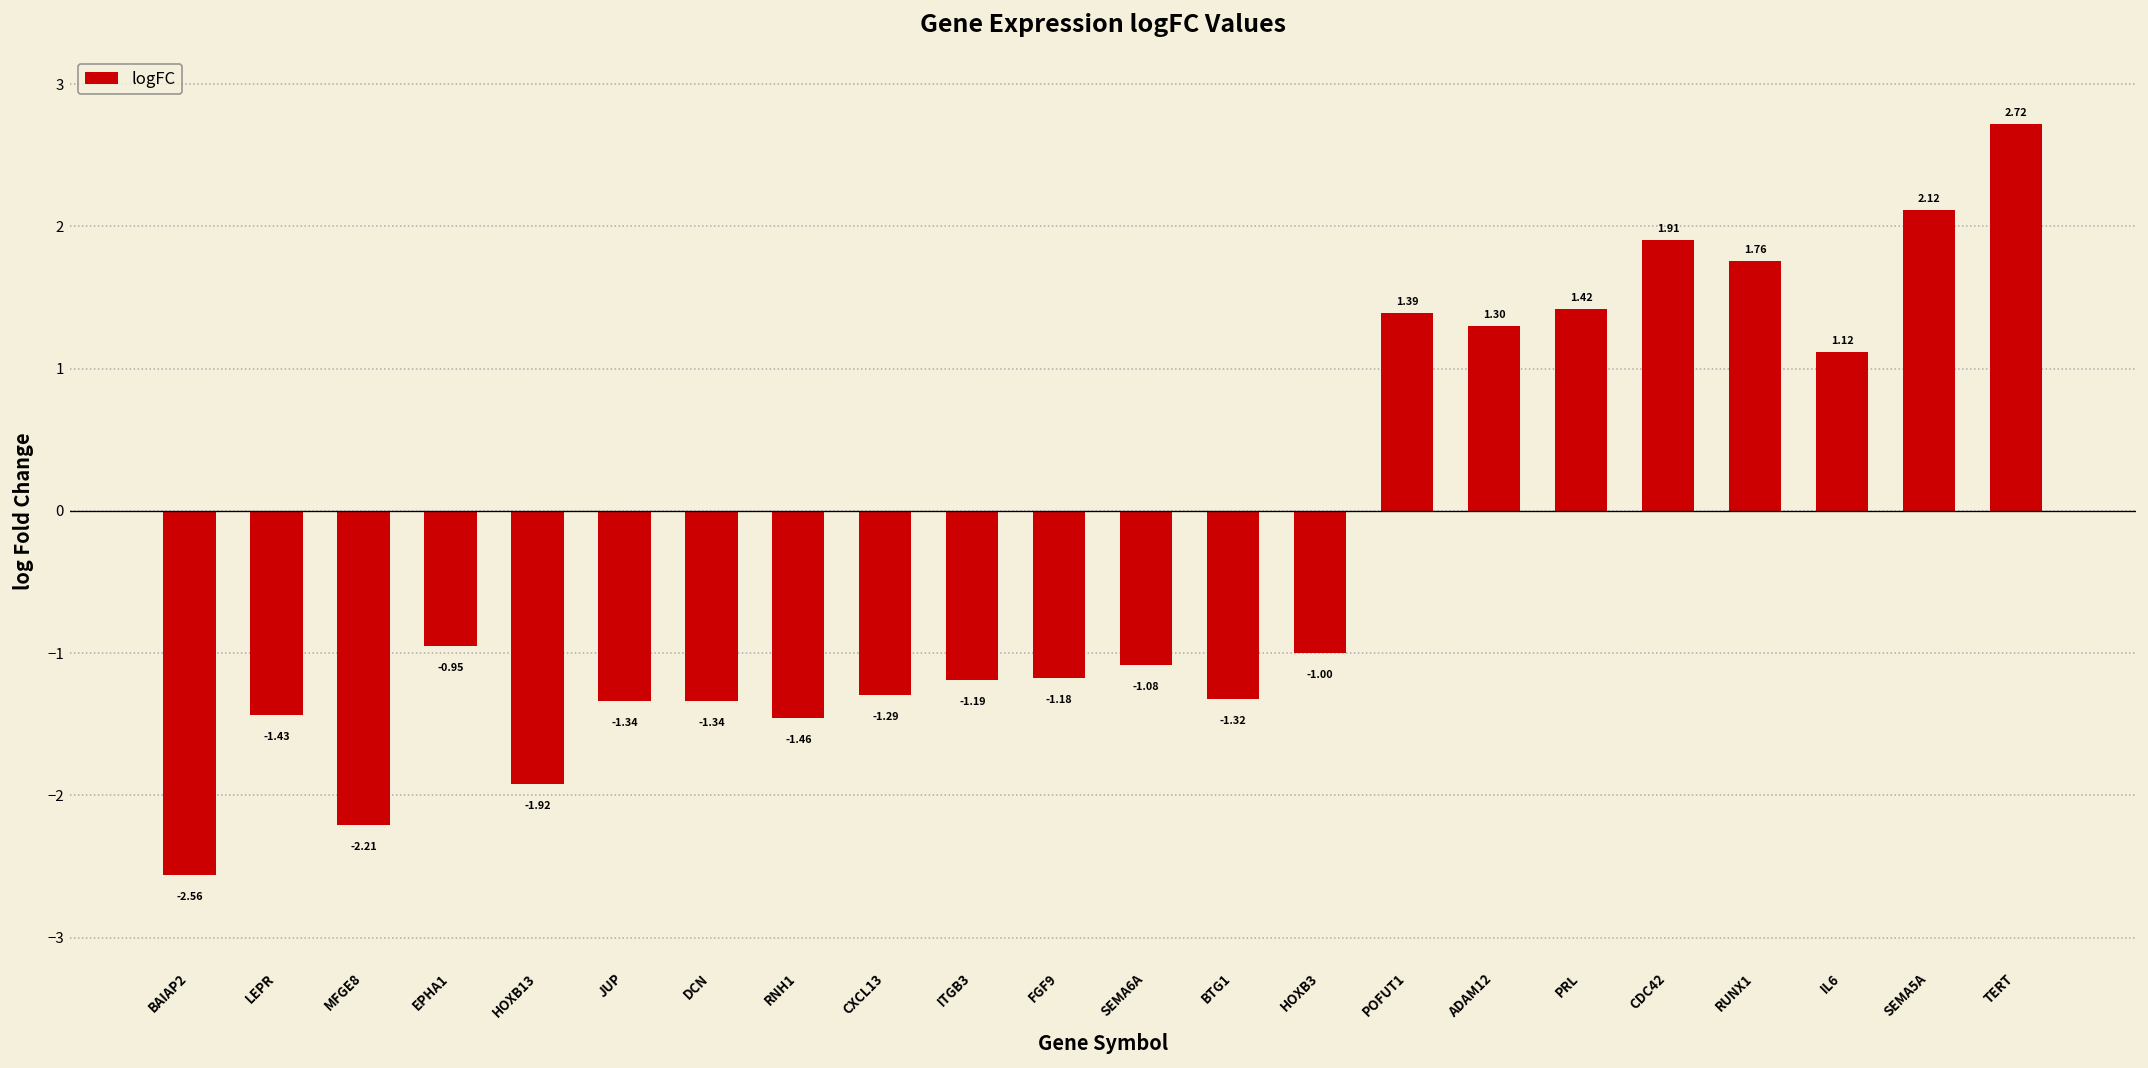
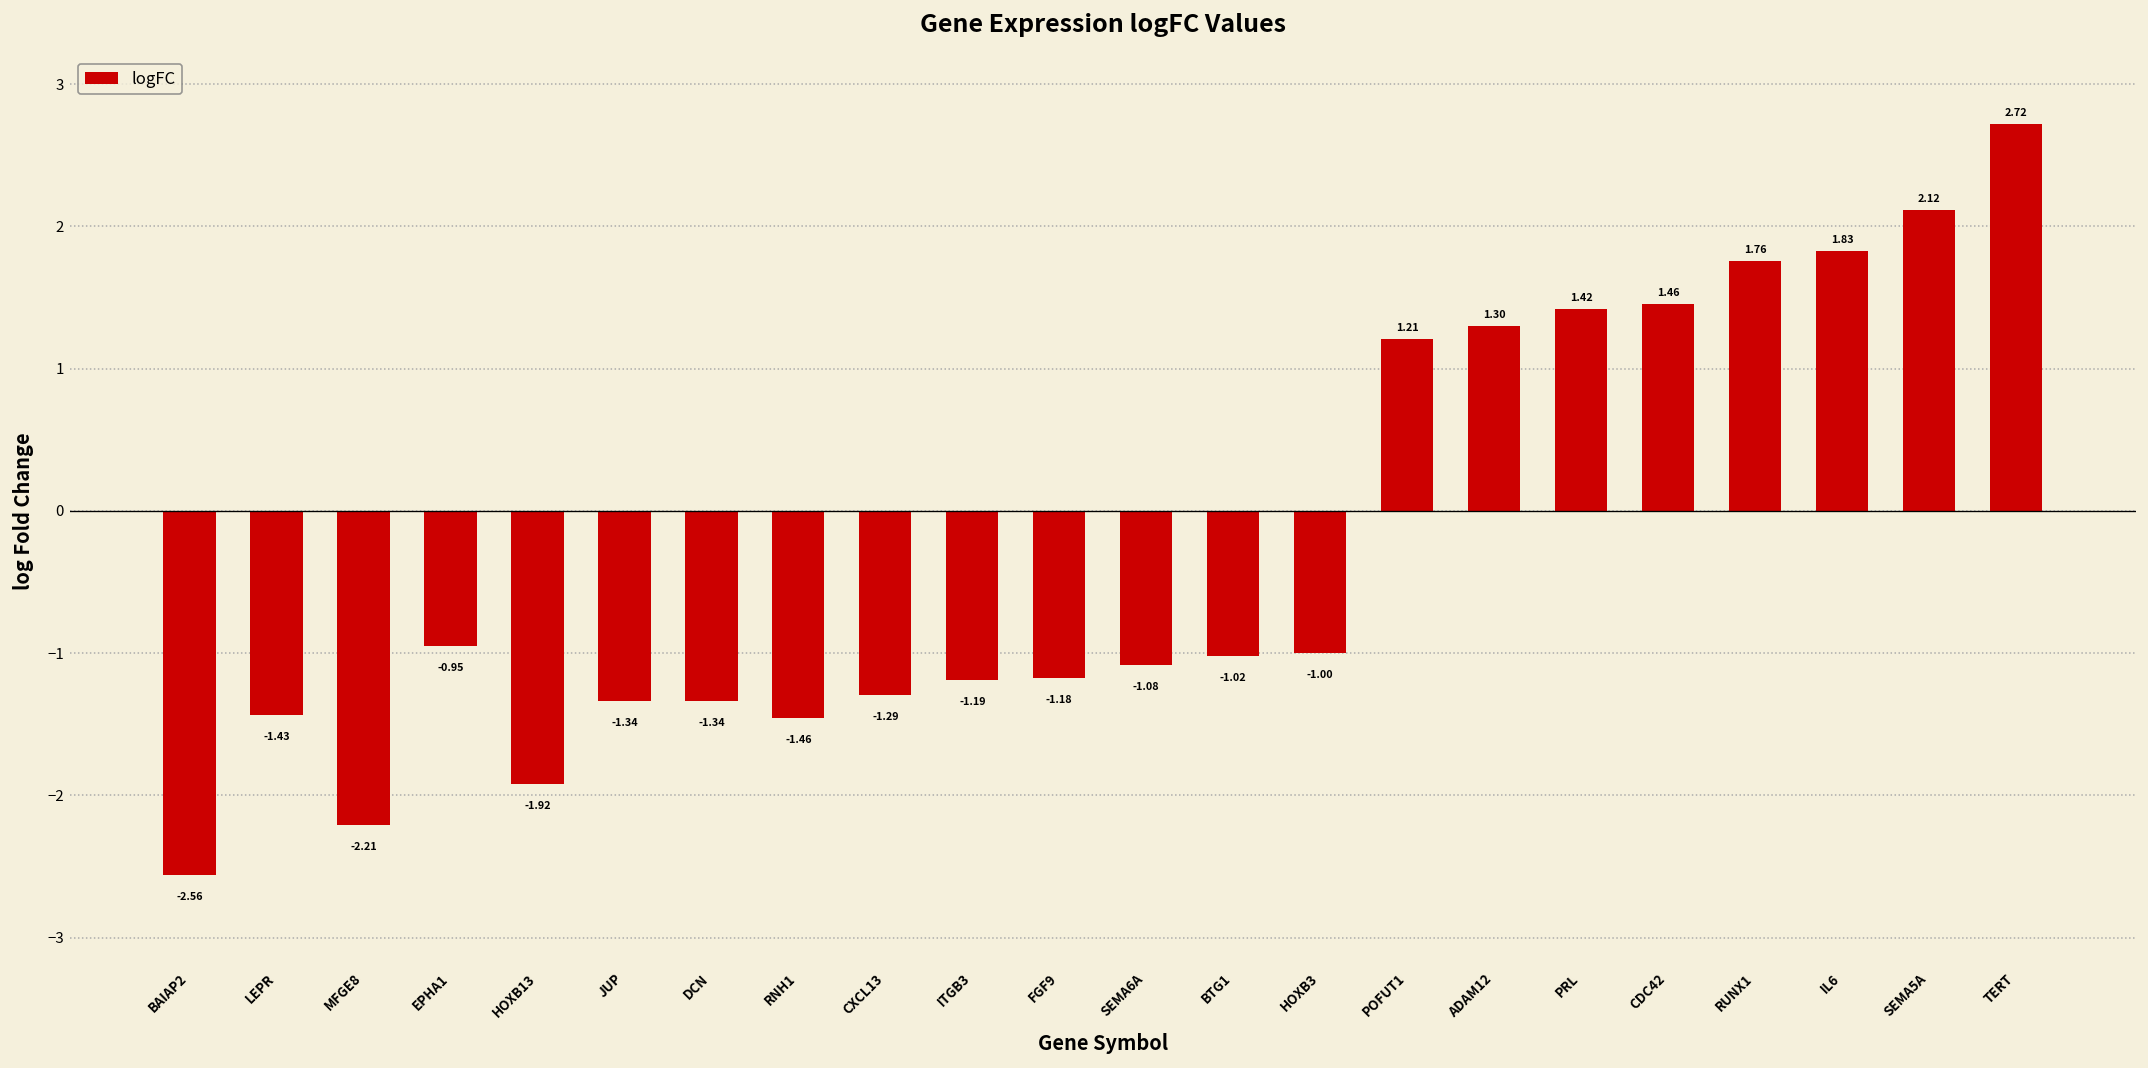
  {
    "BAIAP2": -2.56,
    "LEPR": -1.43,
    "MFGE8": -2.21,
    "EPHA1": -0.95,
    "HOXB13": -1.92,
    "JUP": -1.34,
    "DCN": -1.34,
    "RNH1": -1.46,
    "CXCL13": -1.29,
    "ITGB3": -1.19,
    "FGF9": -1.18,
    "SEMA6A": -1.08,
-   "BTG1": -1.32,
+   "BTG1": -1.02,
    "HOXB3": -1.00,
-   "POFUT1": 1.39,
+   "POFUT1": 1.21,
    "ADAM12": 1.30,
    "PRL": 1.42,
-   "CDC42": 1.91,
+   "CDC42": 1.46,
    "RUNX1": 1.76,
-   "IL6": 1.12,
+   "IL6": 1.83,
    "SEMA5A": 2.12,
    "TERT": 2.72
  }
